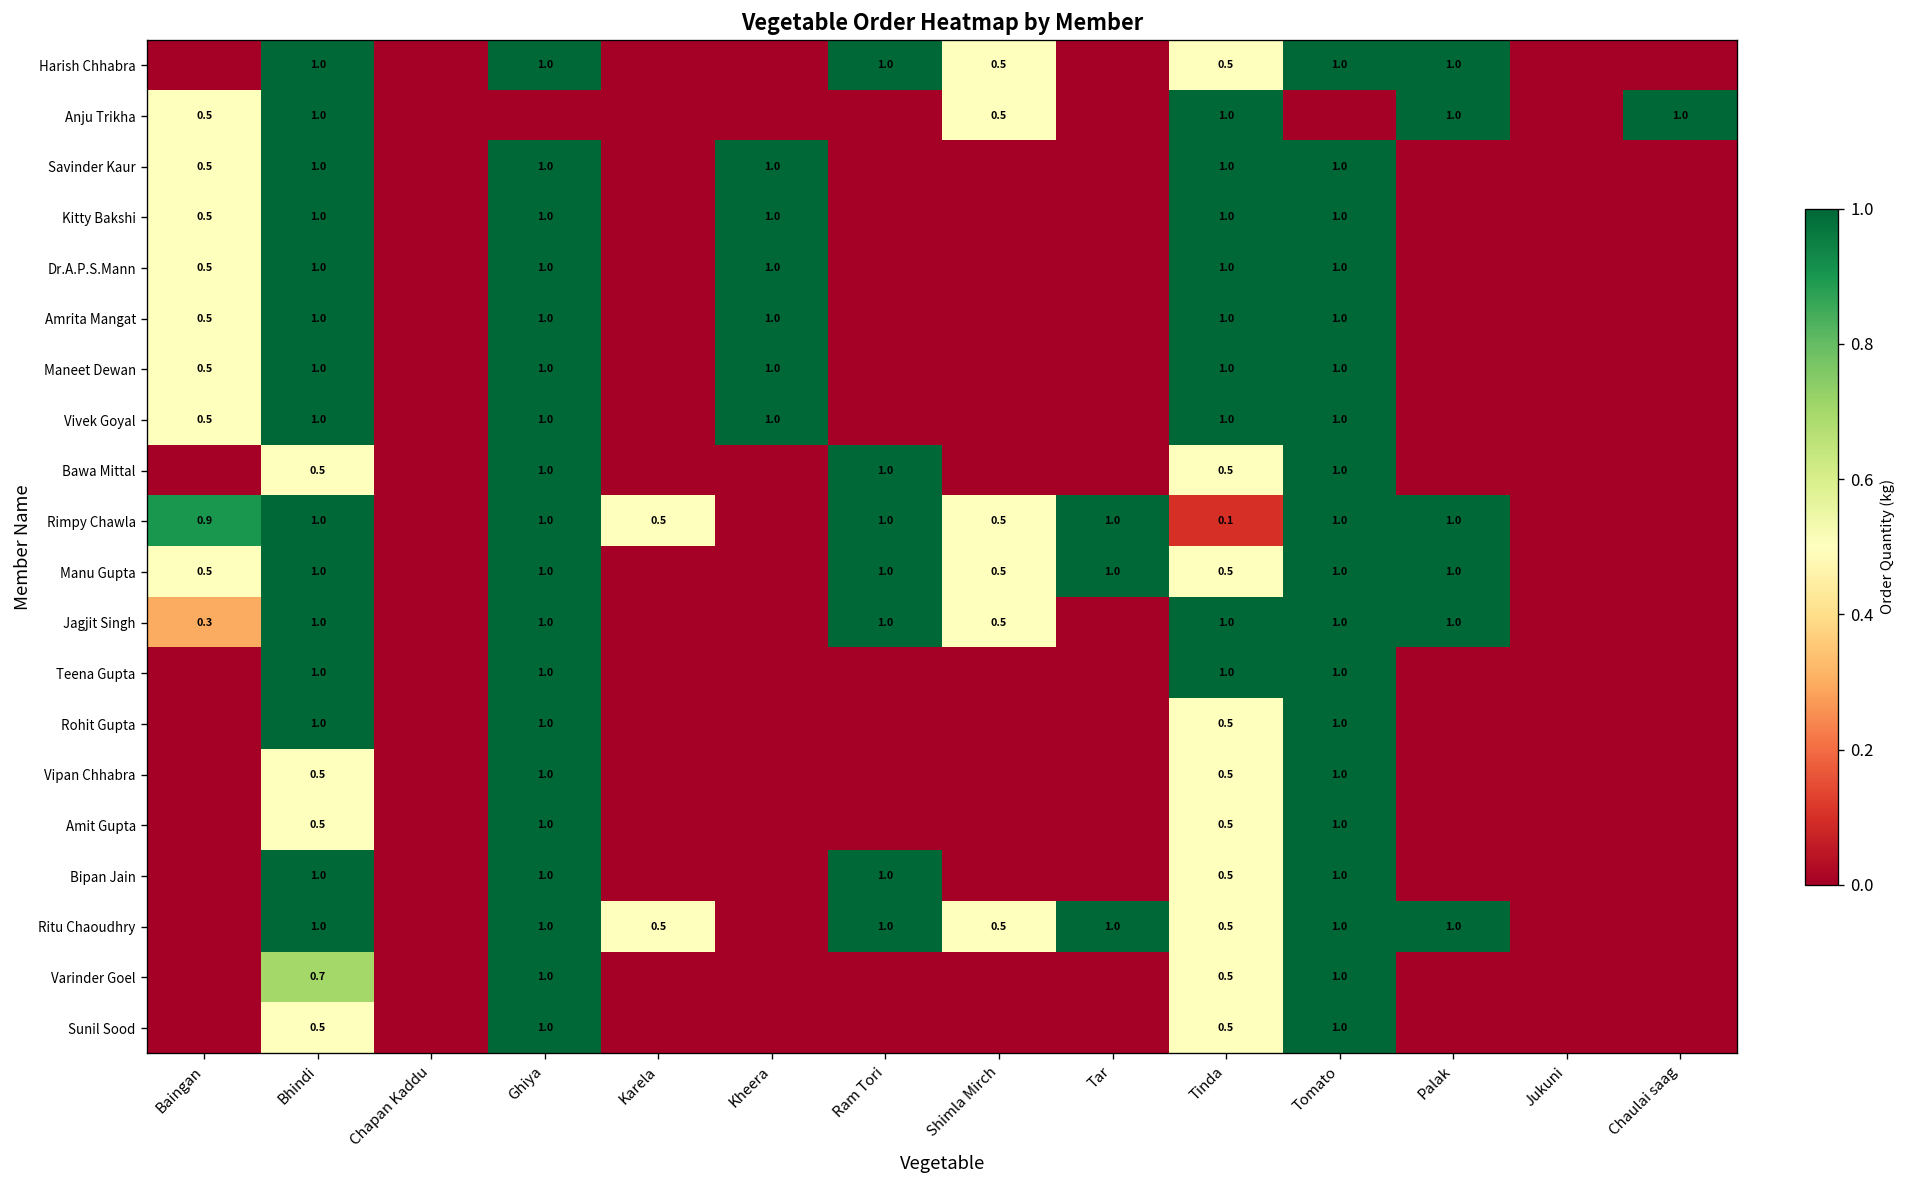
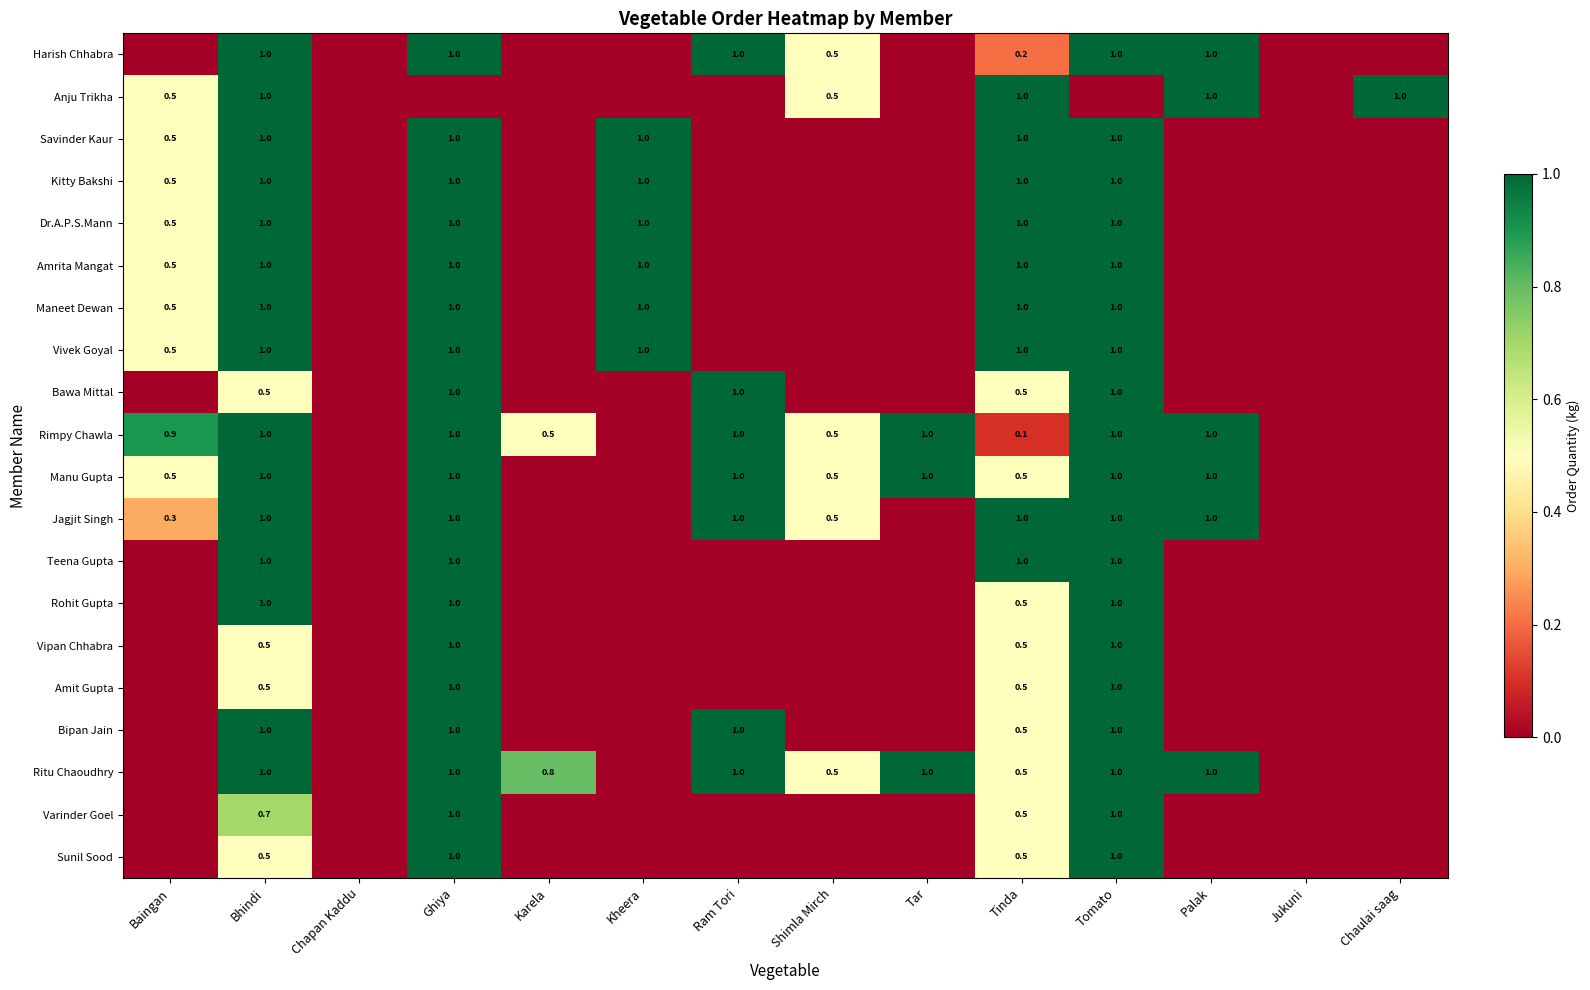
  {
    "Harish Chhabra": {
      "Bhindi": 1.0,
      "Ghiya": 1.0,
      "Ram Tori": 1.0,
      "Shimla Mirch": 0.5,
-     "Tinda": 0.5,
+     "Tinda": 0.2,
      "Tomato": 1.0,
      "Palak": 1.0
    },
    "Anju Trikha": {
      "Baingan": 0.5,
      "Bhindi": 1.0,
      "Shimla Mirch": 0.5,
      "Tinda": 1.0,
      "Palak": 1.0,
      "Chaulai saag": 1.0
    },
    "Savinder Kaur": {
      "Baingan": 0.5,
      "Bhindi": 1.0,
      "Ghiya": 1.0,
      "Kheera": 1.0,
      "Tinda": 1.0,
      "Tomato": 1.0
    },
    "Kitty Bakshi": {
      "Baingan": 0.5,
      "Bhindi": 1.0,
      "Ghiya": 1.0,
      "Kheera": 1.0,
      "Tinda": 1.0,
      "Tomato": 1.0
    },
    "Dr.A.P.S.Mann": {
      "Baingan": 0.5,
      "Bhindi": 1.0,
      "Ghiya": 1.0,
      "Kheera": 1.0,
      "Tinda": 1.0,
      "Tomato": 1.0
    },
    "Amrita Mangat": {
      "Baingan": 0.5,
      "Bhindi": 1.0,
      "Ghiya": 1.0,
      "Kheera": 1.0,
      "Tinda": 1.0,
      "Tomato": 1.0
    },
    "Maneet Dewan": {
      "Baingan": 0.5,
      "Bhindi": 1.0,
      "Ghiya": 1.0,
      "Kheera": 1.0,
      "Tinda": 1.0,
      "Tomato": 1.0
    },
    "Vivek Goyal": {
      "Baingan": 0.5,
      "Bhindi": 1.0,
      "Ghiya": 1.0,
      "Kheera": 1.0,
      "Tinda": 1.0,
      "Tomato": 1.0
    },
    "Bawa Mittal": {
      "Bhindi": 0.5,
      "Ghiya": 1.0,
      "Ram Tori": 1.0,
      "Tinda": 0.5,
      "Tomato": 1.0
    },
    "Rimpy Chawla": {
      "Baingan": 0.9,
      "Bhindi": 1.0,
      "Ghiya": 1.0,
      "Karela": 0.5,
      "Ram Tori": 1.0,
      "Shimla Mirch": 0.5,
      "Tar": 1.0,
      "Tinda": 0.1,
      "Tomato": 1.0,
      "Palak": 1.0
    },
    "Manu Gupta": {
      "Baingan": 0.5,
      "Bhindi": 1.0,
      "Ghiya": 1.0,
      "Ram Tori": 1.0,
      "Shimla Mirch": 0.5,
      "Tar": 1.0,
      "Tinda": 0.5,
      "Tomato": 1.0,
      "Palak": 1.0
    },
    "Jagjit Singh": {
      "Baingan": 0.3,
      "Bhindi": 1.0,
      "Ghiya": 1.0,
      "Ram Tori": 1.0,
      "Shimla Mirch": 0.5,
      "Tinda": 1.0,
      "Tomato": 1.0,
      "Palak": 1.0
    },
    "Teena Gupta": {
      "Bhindi": 1.0,
      "Ghiya": 1.0,
      "Tinda": 1.0,
      "Tomato": 1.0
    },
    "Rohit Gupta": {
      "Bhindi": 1.0,
      "Ghiya": 1.0,
      "Tinda": 0.5,
      "Tomato": 1.0
    },
    "Vipan Chhabra": {
      "Bhindi": 0.5,
      "Ghiya": 1.0,
      "Tinda": 0.5,
      "Tomato": 1.0
    },
    "Amit Gupta": {
      "Bhindi": 0.5,
      "Ghiya": 1.0,
      "Tinda": 0.5,
      "Tomato": 1.0
    },
    "Bipan Jain": {
      "Bhindi": 1.0,
      "Ghiya": 1.0,
      "Ram Tori": 1.0,
      "Tinda": 0.5,
      "Tomato": 1.0
    },
    "Ritu Chaoudhry": {
      "Bhindi": 1.0,
      "Ghiya": 1.0,
-     "Karela": 0.5,
+     "Karela": 0.8,
      "Ram Tori": 1.0,
      "Shimla Mirch": 0.5,
      "Tar": 1.0,
      "Tinda": 0.5,
      "Tomato": 1.0,
      "Palak": 1.0
    },
    "Varinder Goel": {
      "Bhindi": 0.7,
      "Ghiya": 1.0,
      "Tinda": 0.5,
      "Tomato": 1.0
    },
    "Sunil Sood": {
      "Bhindi": 0.5,
      "Ghiya": 1.0,
      "Tinda": 0.5,
      "Tomato": 1.0
    }
  }
